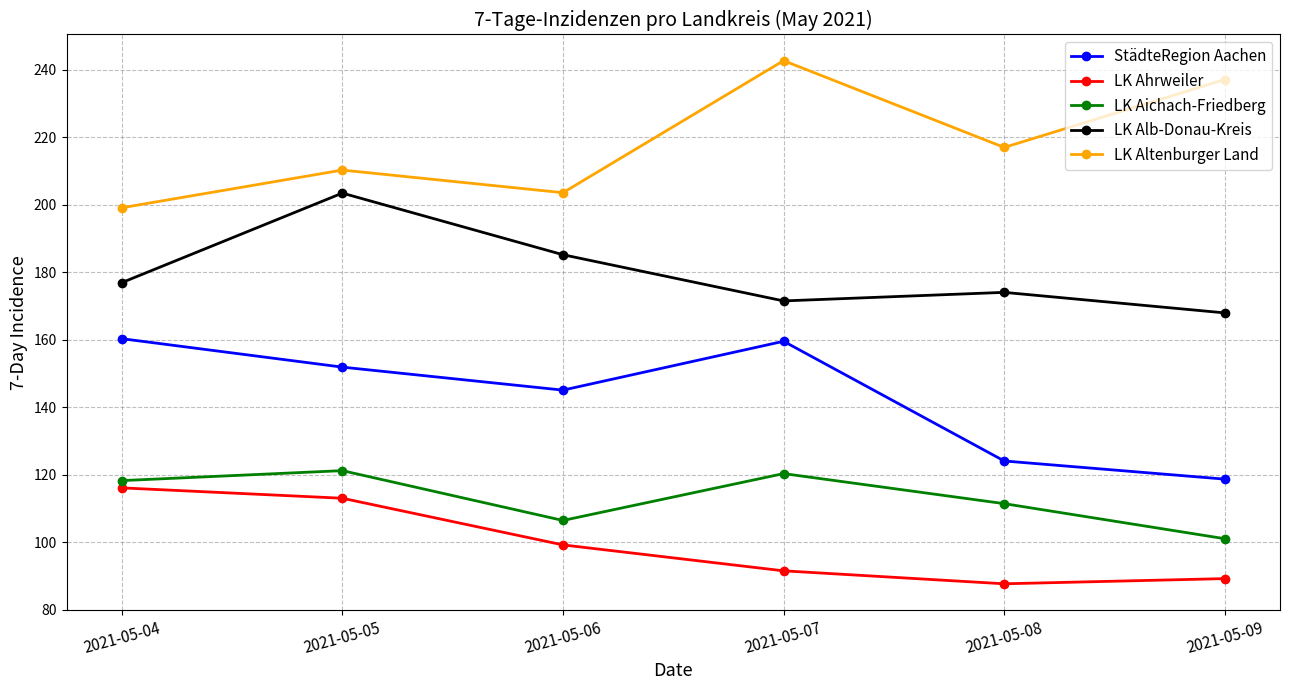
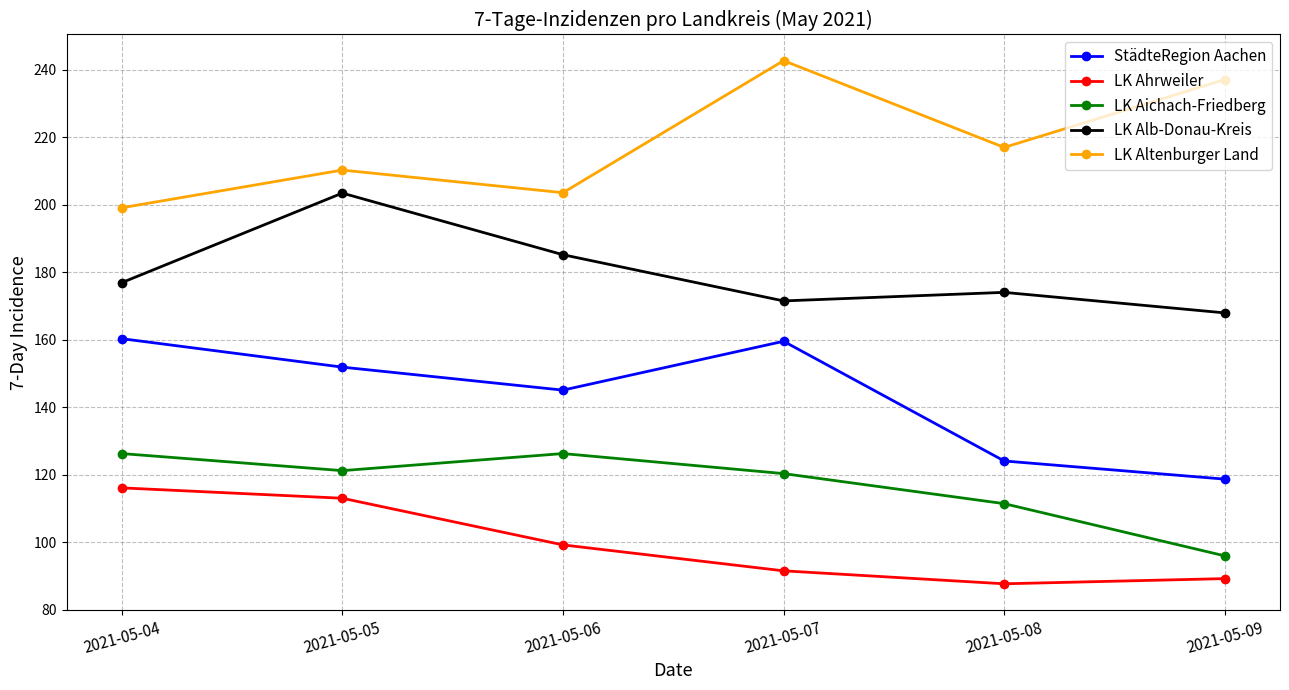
  {
    "StädteRegion Aachen": {
      "2021-05-04": 160,
      "2021-05-05": 152,
      "2021-05-06": 145,
      "2021-05-07": 160,
      "2021-05-08": 124,
      "2021-05-09": 119
    },
    "LK Ahrweiler": {
      "2021-05-04": 116,
      "2021-05-05": 113,
      "2021-05-06": 99,
      "2021-05-07": 91,
      "2021-05-08": 88,
      "2021-05-09": 89
    },
    "LK Aichach-Friedberg": {
-     "2021-05-04": 118,
+     "2021-05-04": 126,
      "2021-05-05": 121,
-     "2021-05-06": 106,
+     "2021-05-06": 126,
      "2021-05-07": 120,
      "2021-05-08": 111,
-     "2021-05-09": 101
+     "2021-05-09": 96
    },
    "LK Alb-Donau-Kreis": {
      "2021-05-04": 177,
      "2021-05-05": 203,
      "2021-05-06": 185,
      "2021-05-07": 172,
      "2021-05-08": 174,
      "2021-05-09": 168
    },
    "LK Altenburger Land": {
      "2021-05-04": 199,
      "2021-05-05": 210,
      "2021-05-06": 204,
      "2021-05-07": 243,
      "2021-05-08": 217
    }
  }
